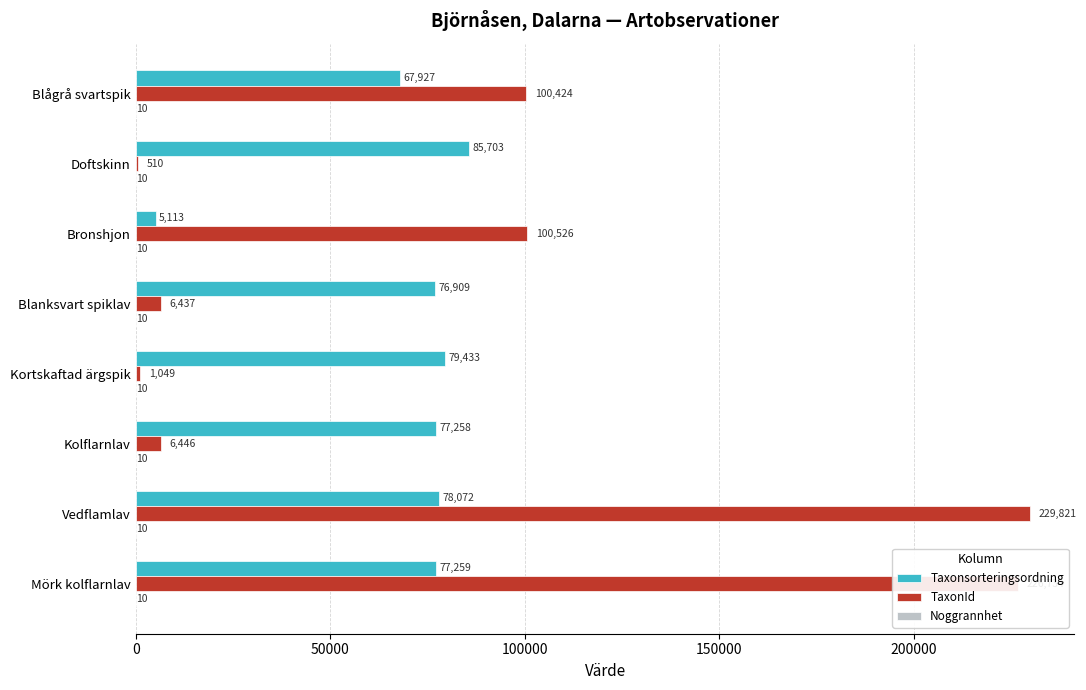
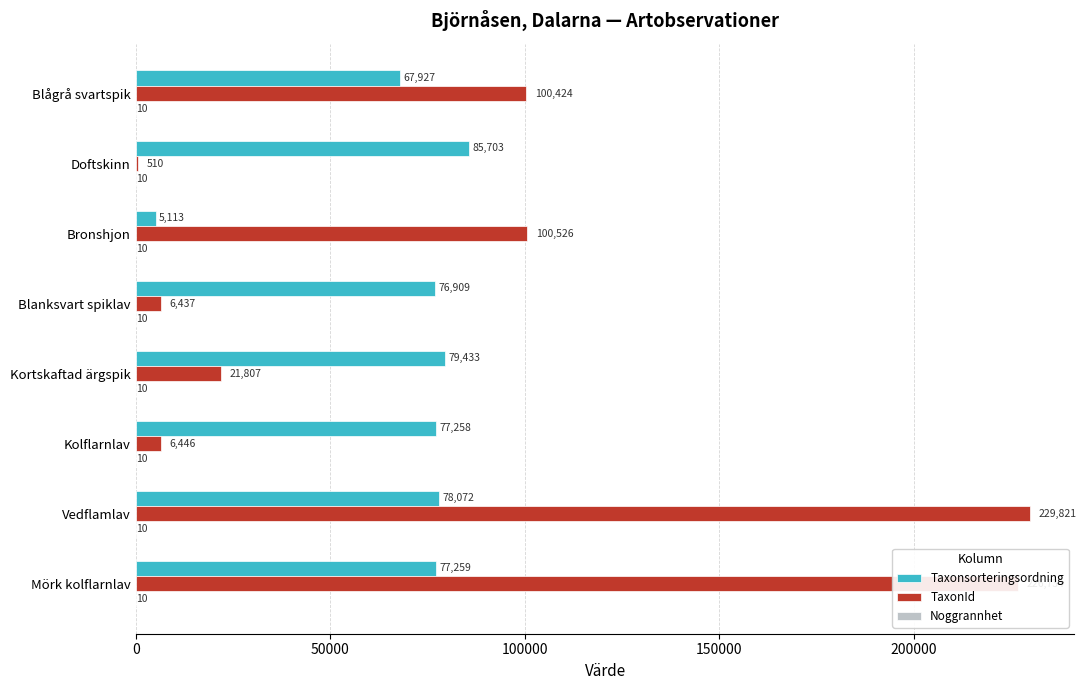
  {
    "Taxonsorteringsordning": {
      "Blågrå svartspik": "67,927",
      "Doftskinn": "85,703",
      "Bronshjon": "5,113",
      "Blanksvart spiklav": "76,909",
      "Kortskaftad ärgspik": "79,433",
      "Kolflarnlav": "77,258",
      "Vedflamlav": "78,072",
      "Mörk kolflarnlav": "77,259"
    },
    "TaxonId": {
      "Blågrå svartspik": "100,424",
      "Doftskinn": "510",
      "Bronshjon": "100,526",
      "Blanksvart spiklav": "6,437",
-     "Kortskaftad ärgspik": "1,049",
+     "Kortskaftad ärgspik": "21,807",
      "Kolflarnlav": "6,446",
      "Vedflamlav": "229,821"
    },
    "Noggrannhet": {
      "Blågrå svartspik": "10",
      "Doftskinn": "10",
      "Bronshjon": "10",
      "Blanksvart spiklav": "10",
      "Kortskaftad ärgspik": "10",
      "Kolflarnlav": "10",
      "Vedflamlav": "10",
      "Mörk kolflarnlav": "10"
    }
  }
